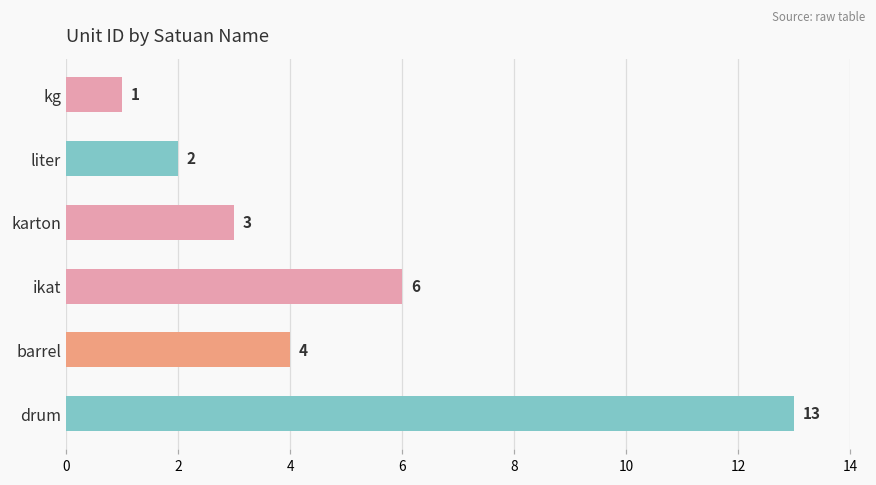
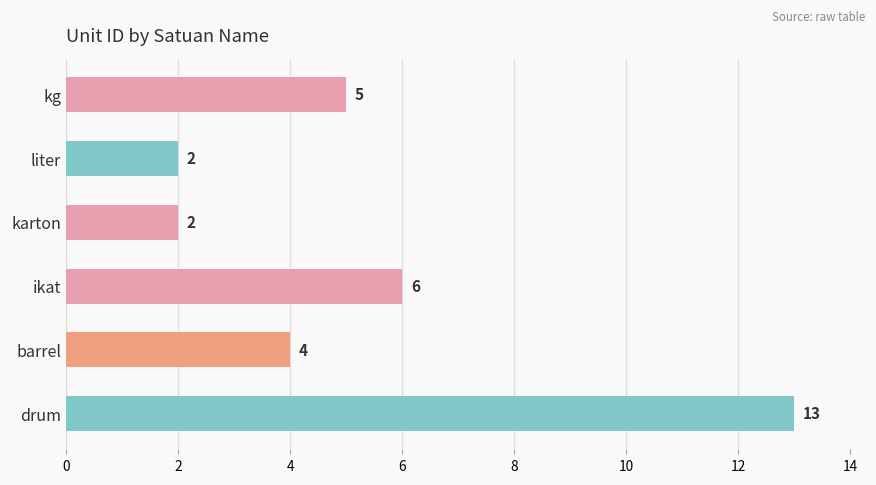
  {
-   "kg": 1,
+   "kg": 5,
    "liter": 2,
-   "karton": 3,
+   "karton": 2,
    "ikat": 6,
    "barrel": 4,
    "drum": 13
  }
